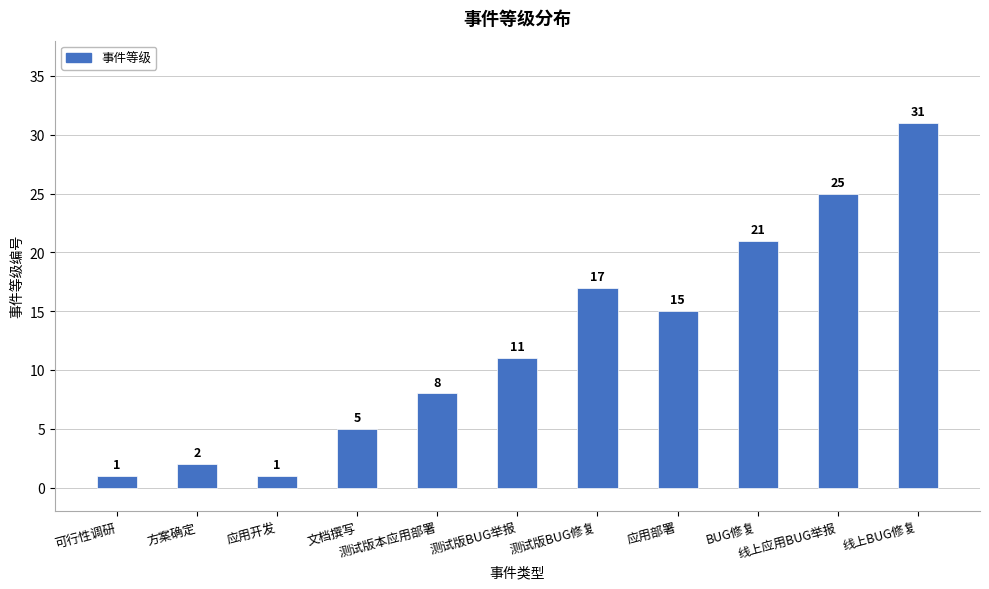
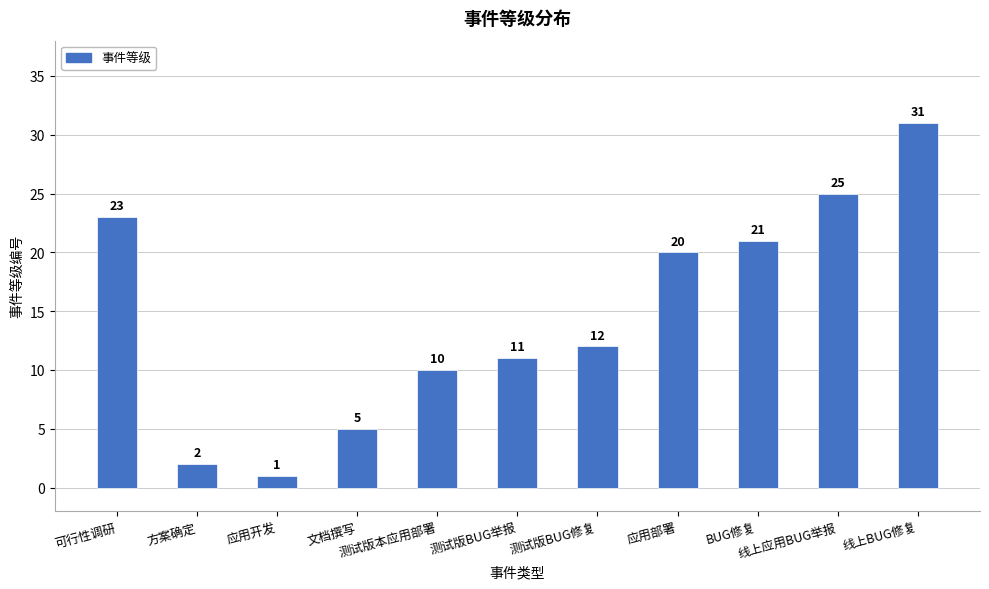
  {
-   "可行性调研": 1,
+   "可行性调研": 23,
    "方案确定": 2,
    "应用开发": 1,
    "文档撰写": 5,
-   "测试版本应用部署": 8,
+   "测试版本应用部署": 10,
    "测试版BUG举报": 11,
-   "测试版BUG修复": 17,
-   "应用部署": 15,
+   "测试版BUG修复": 12,
+   "应用部署": 20,
    "BUG修复": 21,
    "线上应用BUG举报": 25,
    "线上BUG修复": 31
  }
